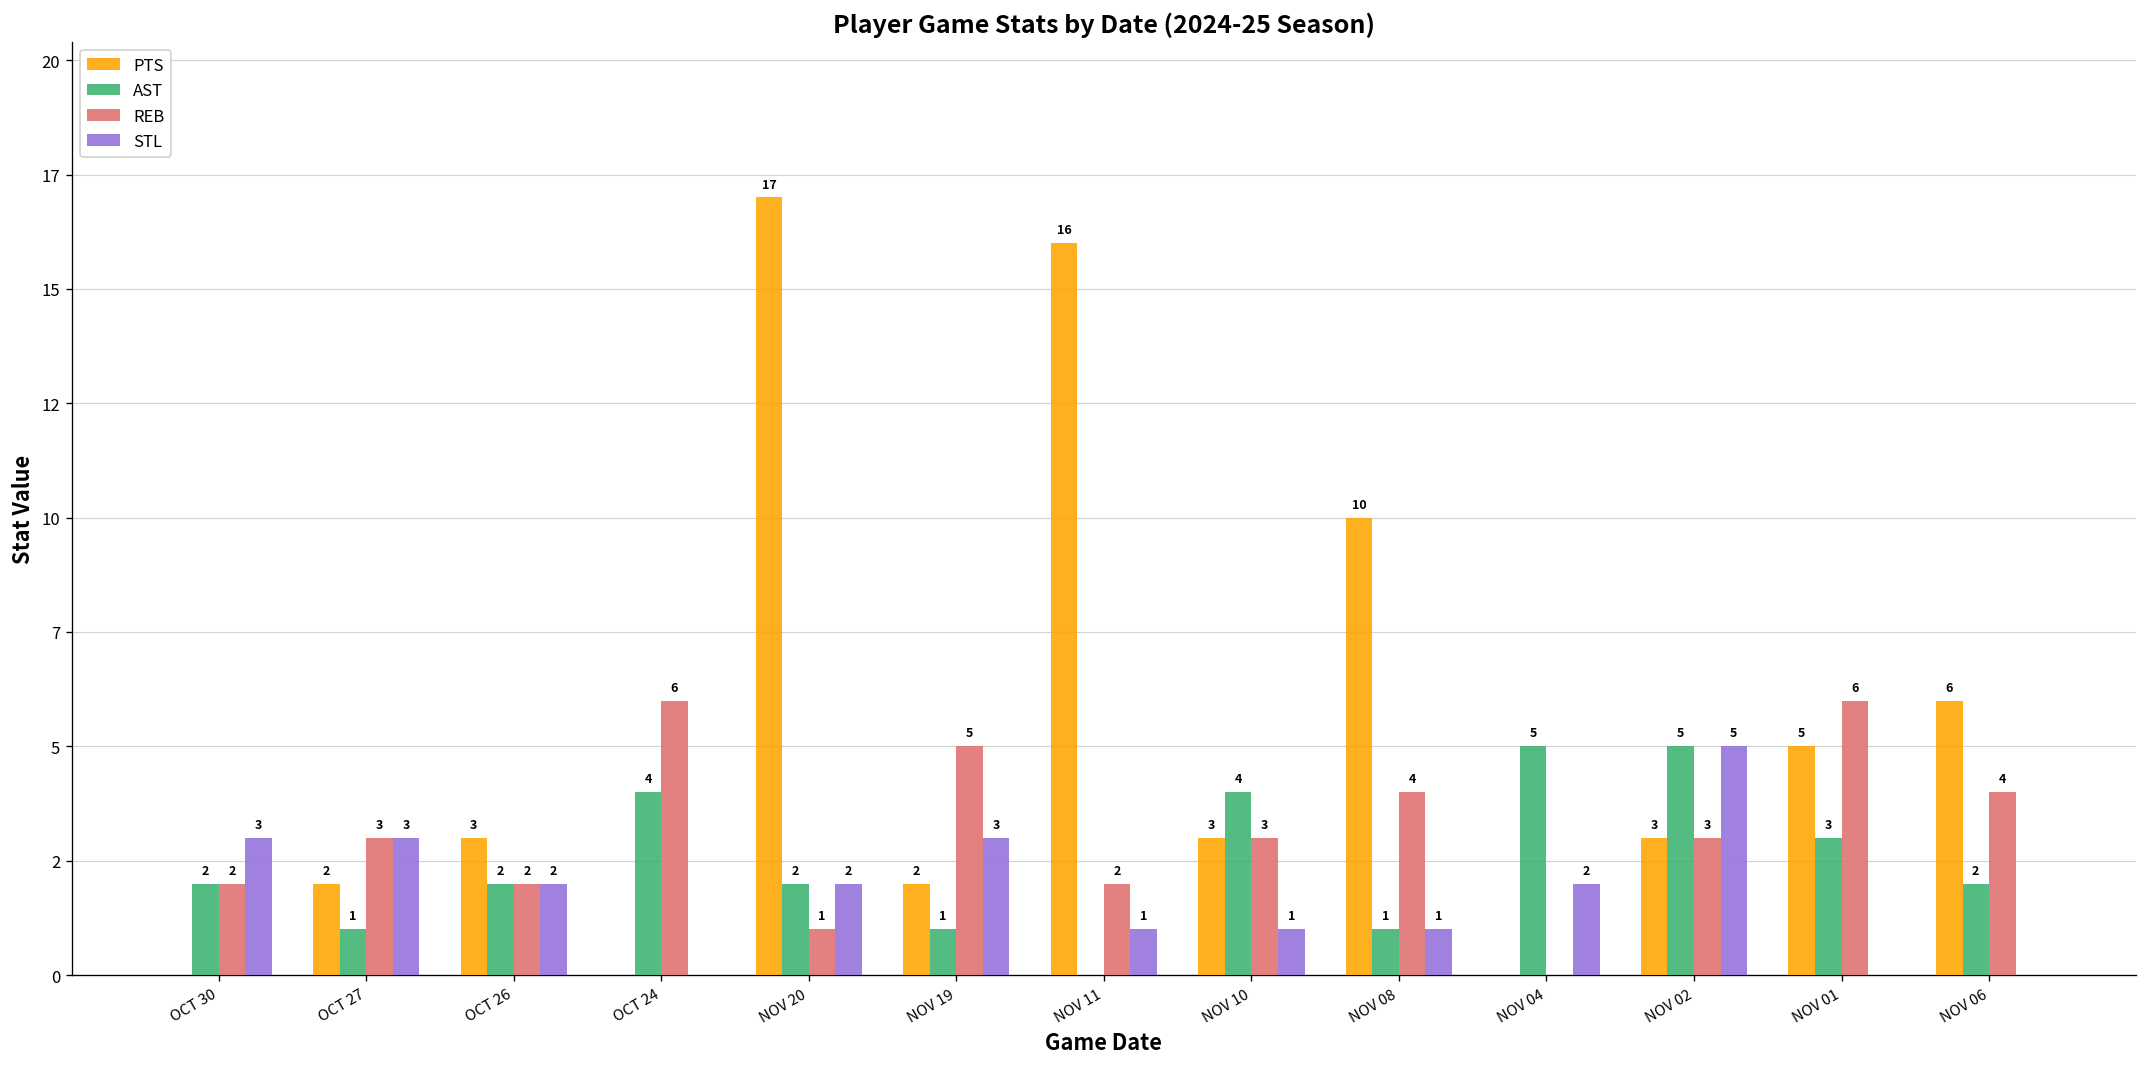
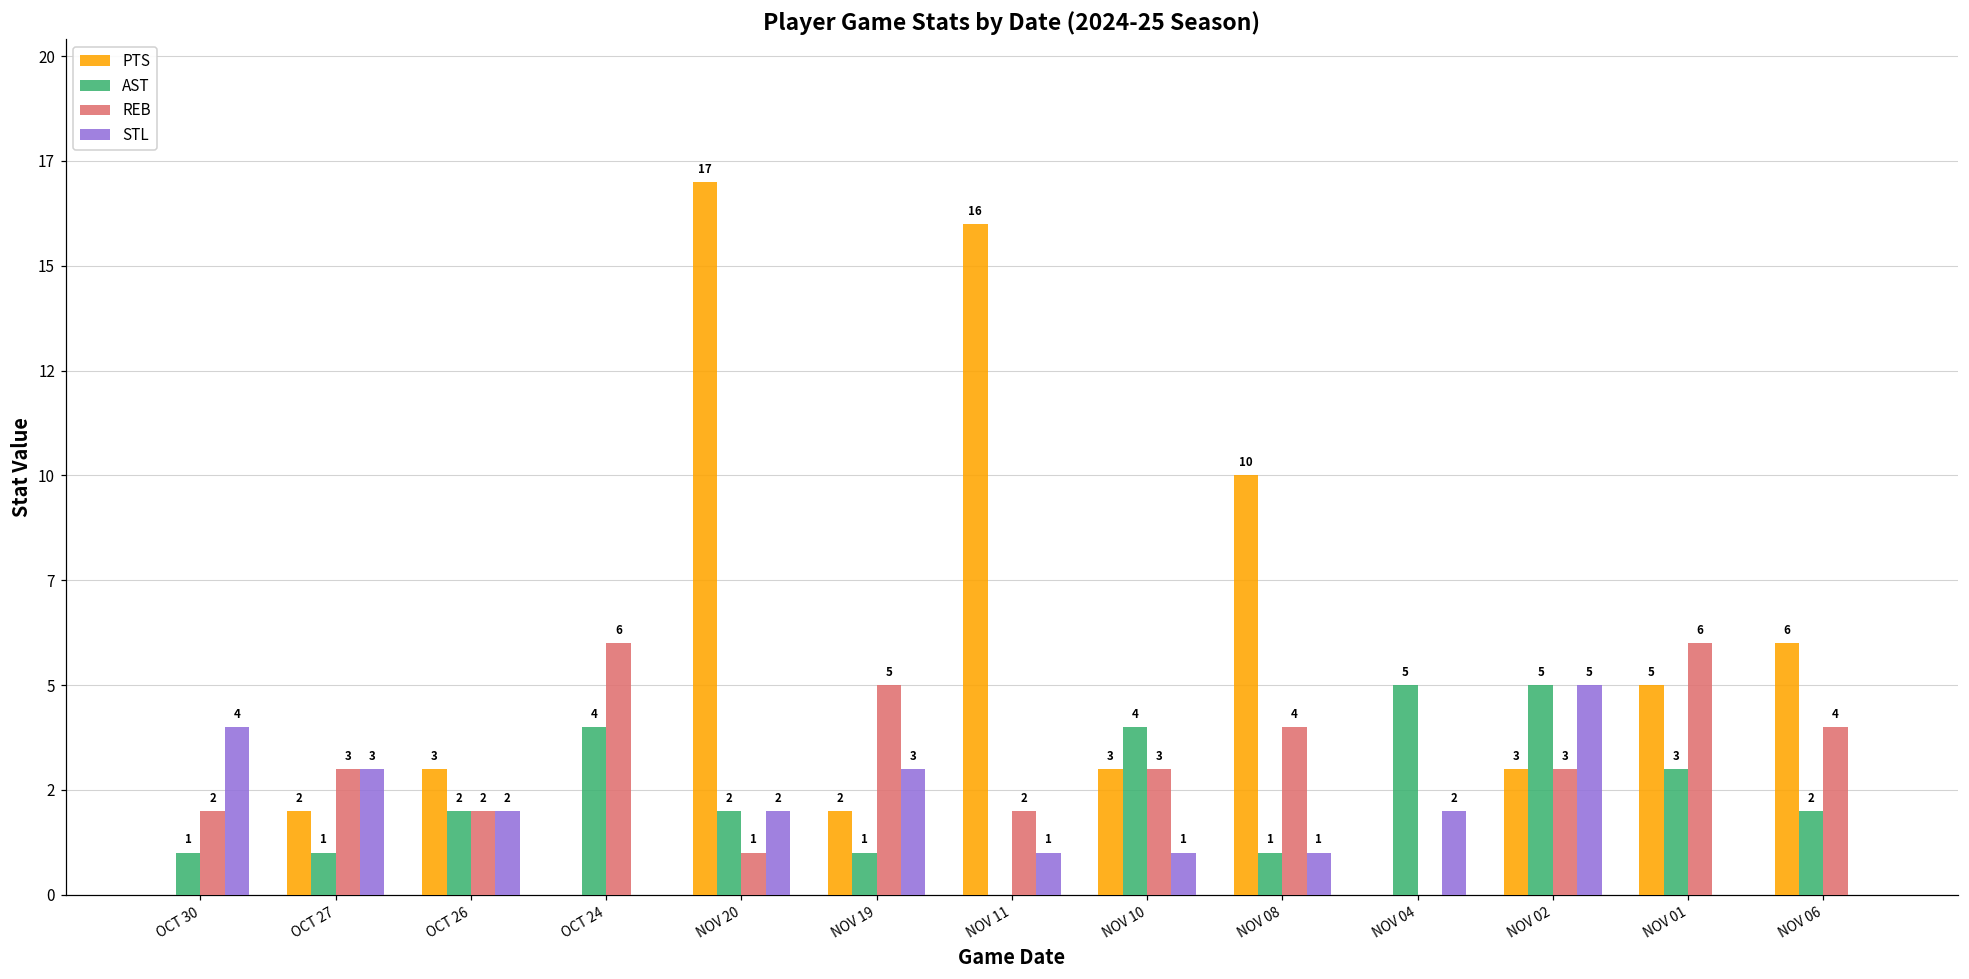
  {
    "PTS": {
      "OCT 27": 2,
      "OCT 26": 3,
      "NOV 20": 17,
      "NOV 19": 2,
      "NOV 11": 16,
      "NOV 10": 3,
      "NOV 08": 10,
      "NOV 02": 3,
      "NOV 01": 5,
      "NOV 06": 6
    },
    "AST": {
-     "OCT 30": 2,
+     "OCT 30": 1,
      "OCT 27": 1,
      "OCT 26": 2,
      "OCT 24": 4,
      "NOV 20": 2,
      "NOV 19": 1,
      "NOV 10": 4,
      "NOV 08": 1,
      "NOV 04": 5,
      "NOV 02": 5,
      "NOV 01": 3,
      "NOV 06": 2
    },
    "REB": {
      "OCT 30": 2,
      "OCT 27": 3,
      "OCT 26": 2,
      "OCT 24": 6,
      "NOV 20": 1,
      "NOV 19": 5,
      "NOV 11": 2,
      "NOV 10": 3,
      "NOV 08": 4,
      "NOV 02": 3,
      "NOV 01": 6,
      "NOV 06": 4
    },
    "STL": {
-     "OCT 30": 3,
+     "OCT 30": 4,
      "OCT 27": 3,
      "OCT 26": 2,
      "NOV 20": 2,
      "NOV 19": 3,
      "NOV 11": 1,
      "NOV 10": 1,
      "NOV 08": 1,
      "NOV 04": 2,
      "NOV 02": 5
    }
  }
